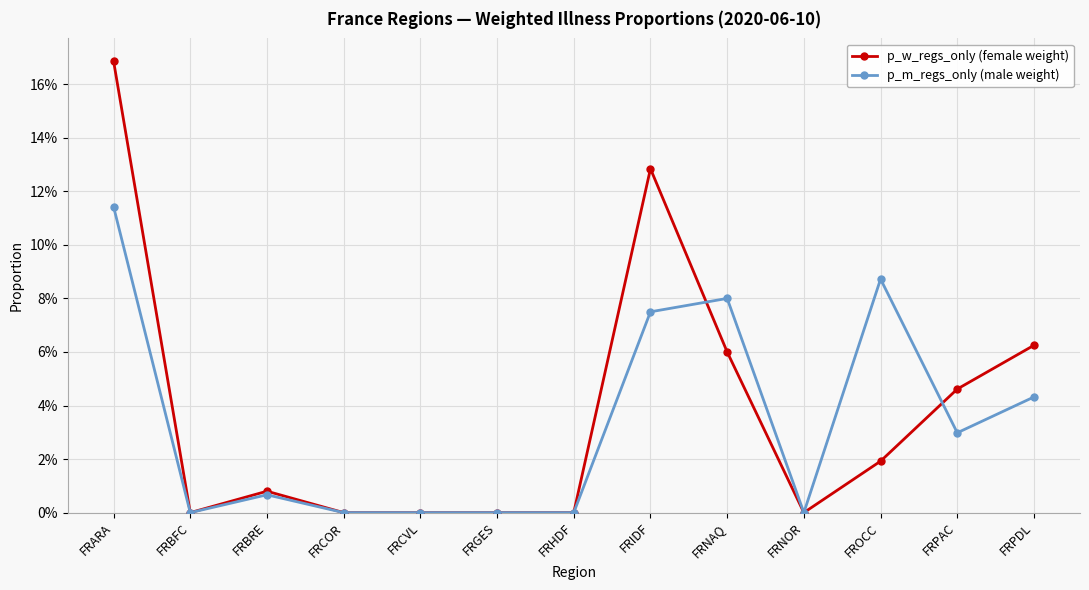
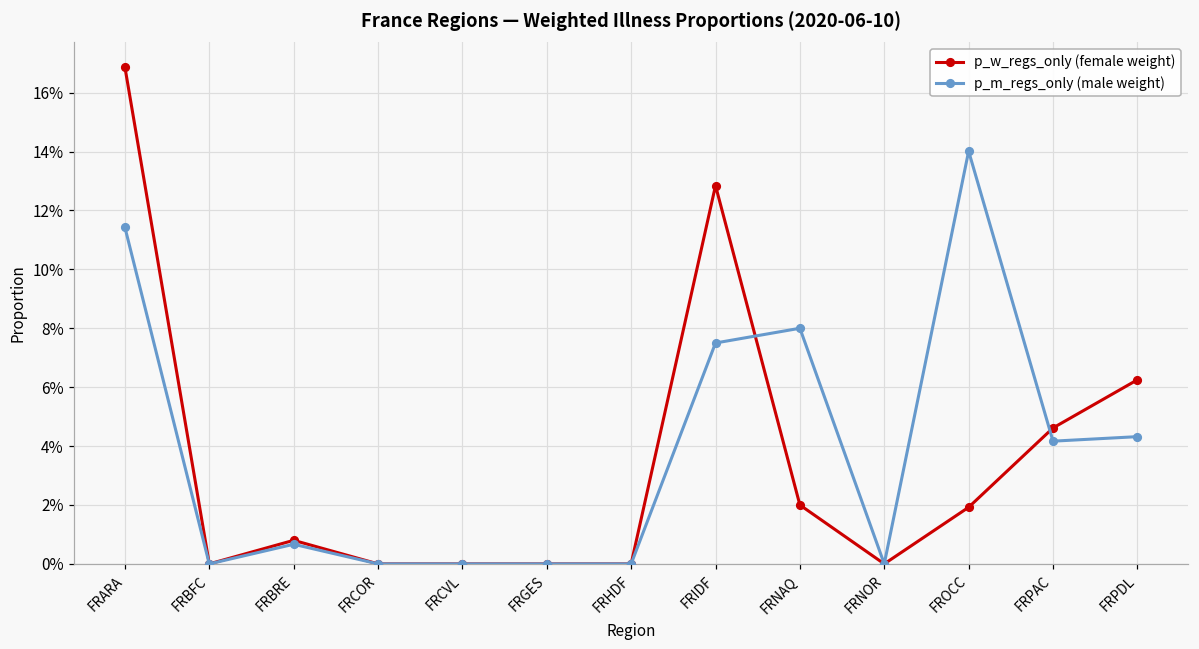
  {
    "p_w_regs_only (female weight)": {
      "FRARA": "16.9%",
      "FRBRE": "0.8%",
      "FRIDF": "12.8%",
-     "FRNAQ": "6.0%",
+     "FRNAQ": "2.0%",
      "FROCC": "1.9%",
      "FRPAC": "4.6%",
      "FRPDL": "6.3%"
    },
    "p_m_regs_only (male weight)": {
      "FRARA": "11.4%",
      "FRBRE": "0.7%",
      "FRIDF": "7.5%",
      "FRNAQ": "8.0%",
-     "FROCC": "8.7%",
-     "FRPAC": "3.0%",
+     "FROCC": "14.0%",
+     "FRPAC": "4.2%",
      "FRPDL": "4.3%"
    }
  }
